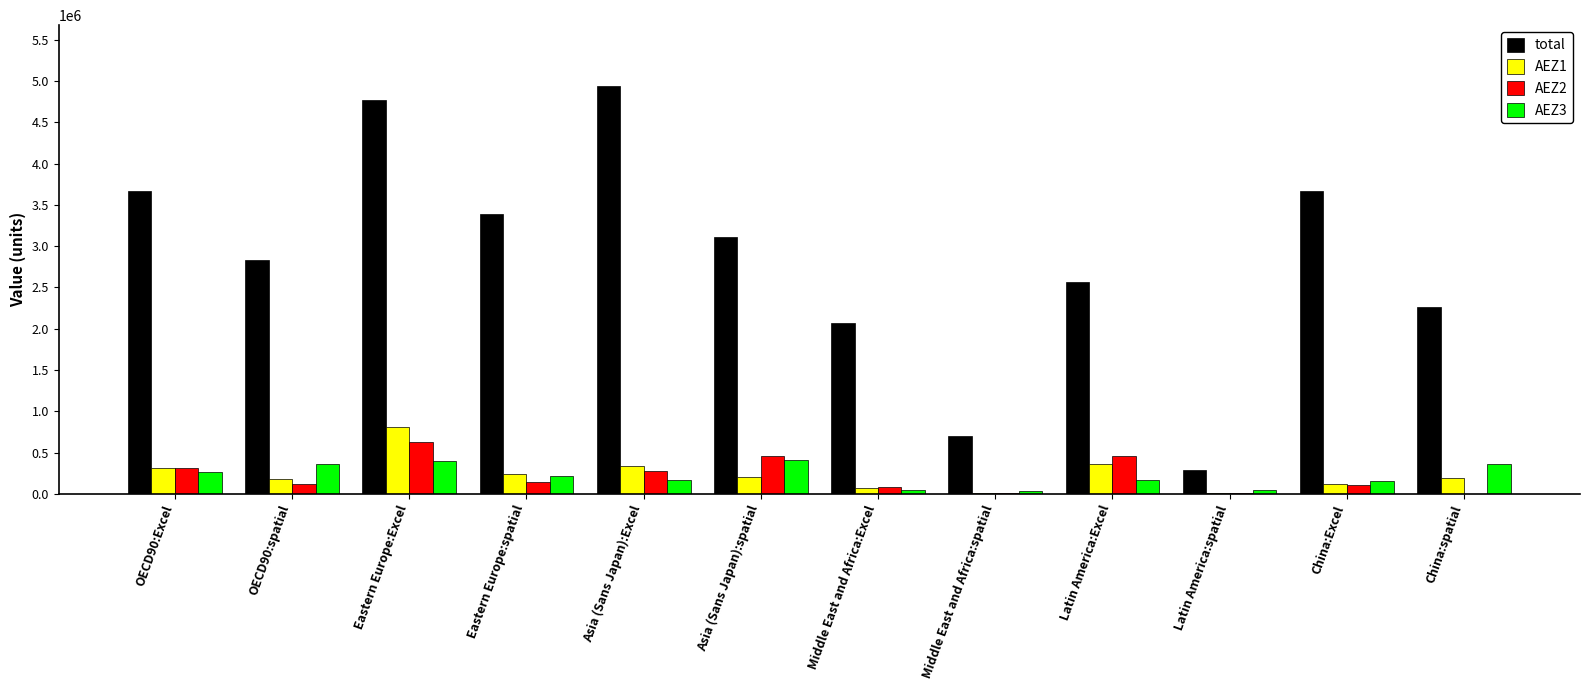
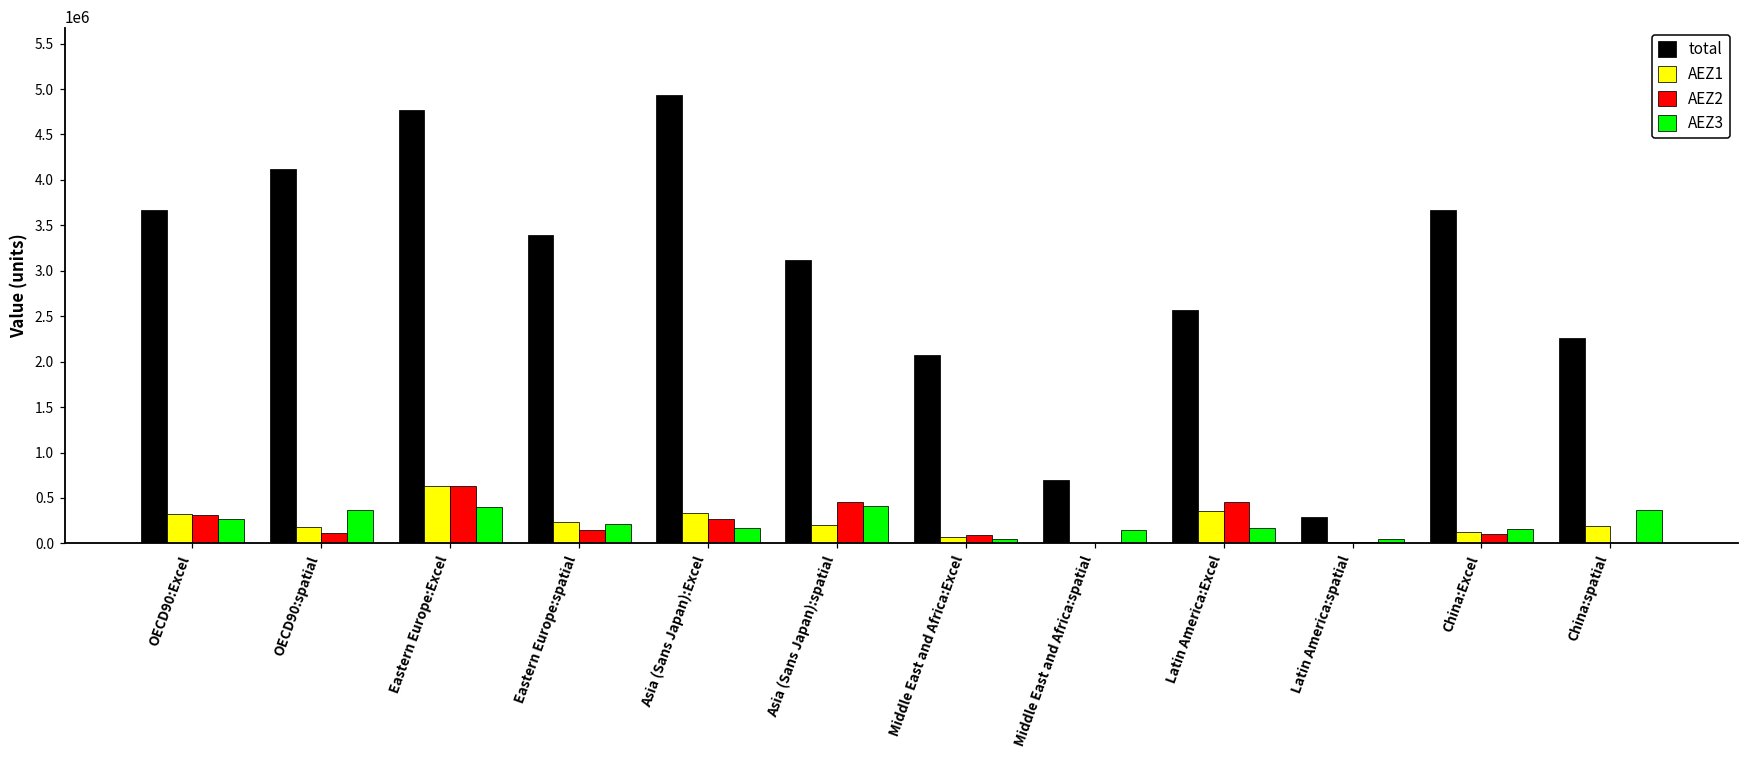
  {
    "total": {
      "OECD90:Excel": 3700000,
-     "OECD90:spatial": 2800000,
+     "OECD90:spatial": 4100000,
      "Eastern Europe:Excel": 4800000,
      "Eastern Europe:spatial": 3400000,
      "Asia (Sans Japan):Excel": 4900000,
      "Asia (Sans Japan):spatial": 3100000,
      "Middle East and Africa:Excel": 2100000,
      "Middle East and Africa:spatial": 700000,
      "Latin America:Excel": 2600000,
      "Latin America:spatial": 300000,
      "China:Excel": 3700000,
      "China:spatial": 2300000
    },
    "AEZ1": {
      "OECD90:Excel": 300000,
      "OECD90:spatial": 200000,
-     "Eastern Europe:Excel": 800000,
+     "Eastern Europe:Excel": 600000,
      "Eastern Europe:spatial": 200000,
      "Asia (Sans Japan):Excel": 300000,
      "Asia (Sans Japan):spatial": 200000,
      "Middle East and Africa:Excel": 100000,
      "Latin America:Excel": 400000,
      "China:Excel": 100000,
      "China:spatial": 200000
    },
    "AEZ2": {
      "OECD90:Excel": 300000,
      "OECD90:spatial": 100000,
      "Eastern Europe:Excel": 600000,
      "Eastern Europe:spatial": 100000,
      "Asia (Sans Japan):Excel": 300000,
      "Asia (Sans Japan):spatial": 500000,
      "Middle East and Africa:Excel": 100000,
      "Latin America:Excel": 500000,
      "China:Excel": 100000
    },
    "AEZ3": {
      "OECD90:Excel": 300000,
      "OECD90:spatial": 400000,
      "Eastern Europe:Excel": 400000,
      "Eastern Europe:spatial": 200000,
      "Asia (Sans Japan):Excel": 200000,
      "Asia (Sans Japan):spatial": 400000,
      "Middle East and Africa:Excel": 100000,
-     "Middle East and Africa:spatial": 0,
+     "Middle East and Africa:spatial": 100000,
      "Latin America:Excel": 200000,
      "Latin America:spatial": 0,
      "China:Excel": 200000,
      "China:spatial": 400000
    }
  }
